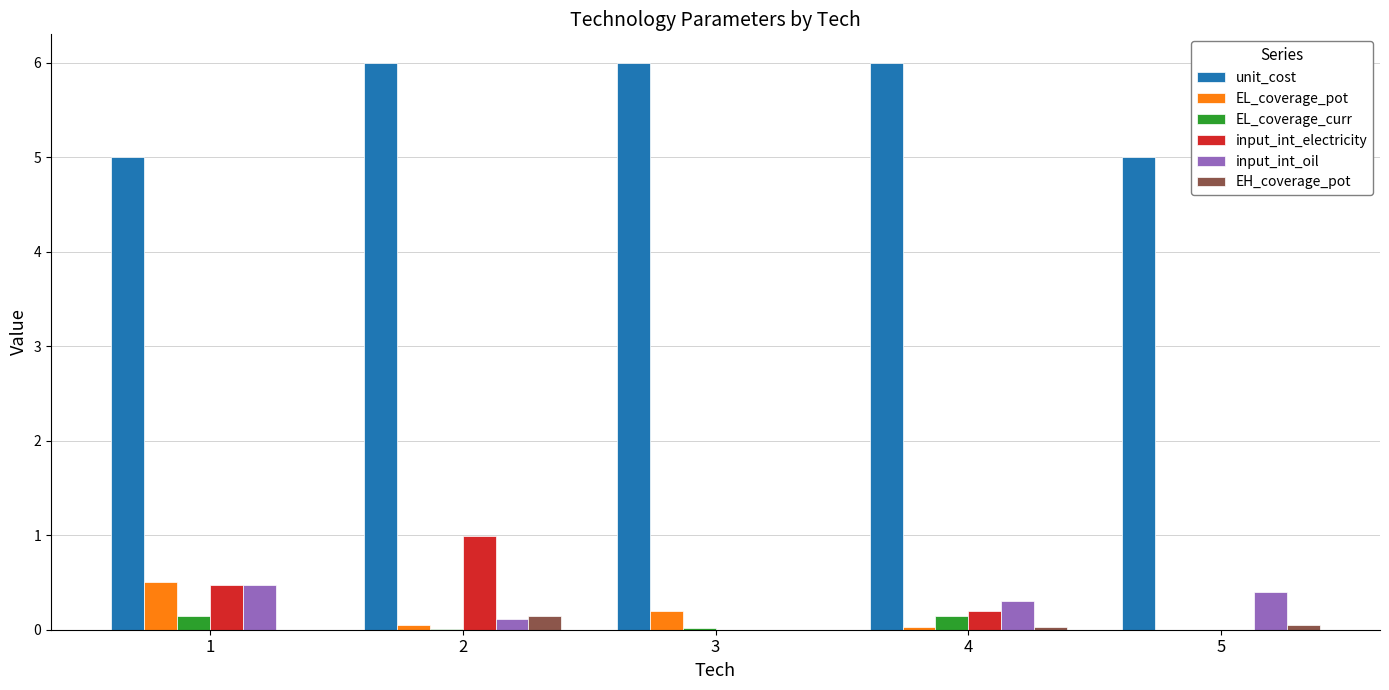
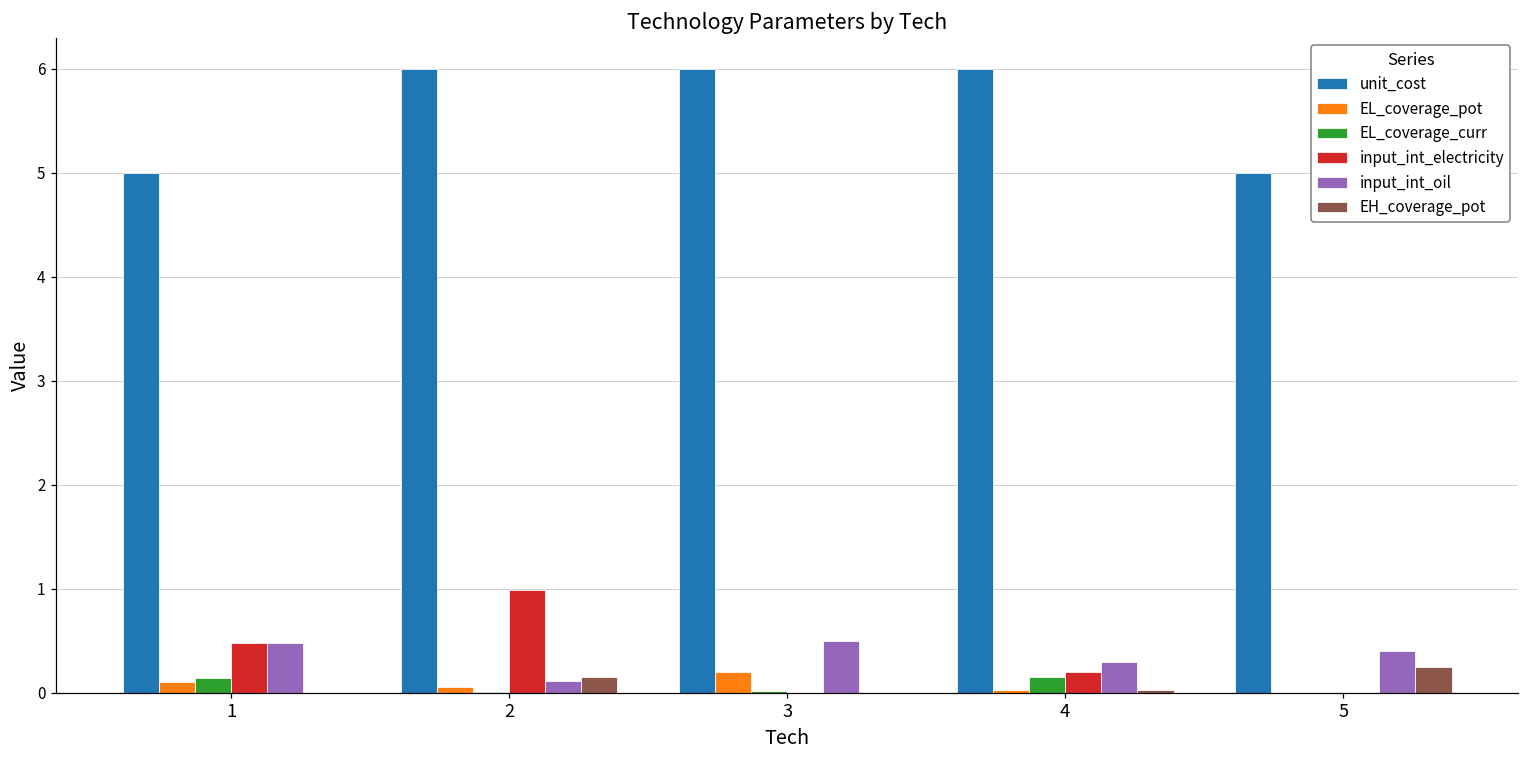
  {
    "unit_cost": {
      "1": 5.0,
      "2": 6.0,
      "3": 6.0,
      "4": 6.0,
      "5": 5.0
    },
    "EL_coverage_pot": {
-     "1": 0.5,
+     "1": 0.1,
      "2": 0.1,
      "3": 0.2,
      "4": 0.0,
      "5": 0.0
    },
    "EL_coverage_curr": {
      "1": 0.1,
      "4": 0.2,
      "5": 0.0
    },
    "input_int_electricity": {
      "1": 0.5,
      "2": 1.0,
      "3": 0.0,
      "4": 0.2,
      "5": 0.0
    },
    "input_int_oil": {
      "1": 0.5,
      "2": 0.1,
-     "3": 0.0,
+     "3": 0.5,
      "4": 0.3,
      "5": 0.4
    },
    "EH_coverage_pot": {
      "1": 0.0,
      "2": 0.2,
      "3": 0.0,
      "4": 0.0,
-     "5": 0.1
+     "5": 0.3
    }
  }
